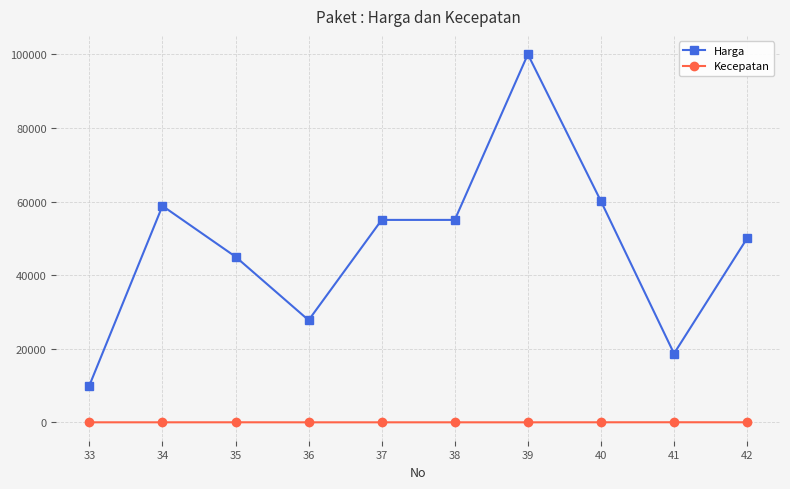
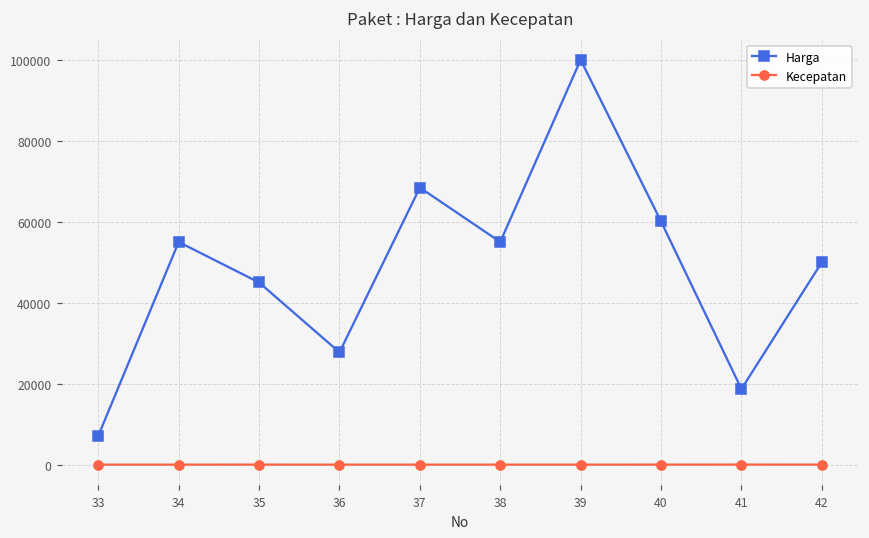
  {
    "Harga": {
-     "33": 10000,
-     "34": 59000,
+     "33": 7000,
+     "34": 55000,
      "35": 45000,
      "36": 28000,
-     "37": 55000,
+     "37": 68000,
      "38": 55000,
      "39": 100000,
      "40": 60000,
      "41": 19000,
      "42": 50000
    },
    "Kecepatan": {
      "33": 0,
      "34": 0,
      "35": 0,
      "36": 0,
      "37": 0,
      "38": 0,
      "39": 0,
      "40": 0,
      "41": 0,
      "42": 0
    }
  }
